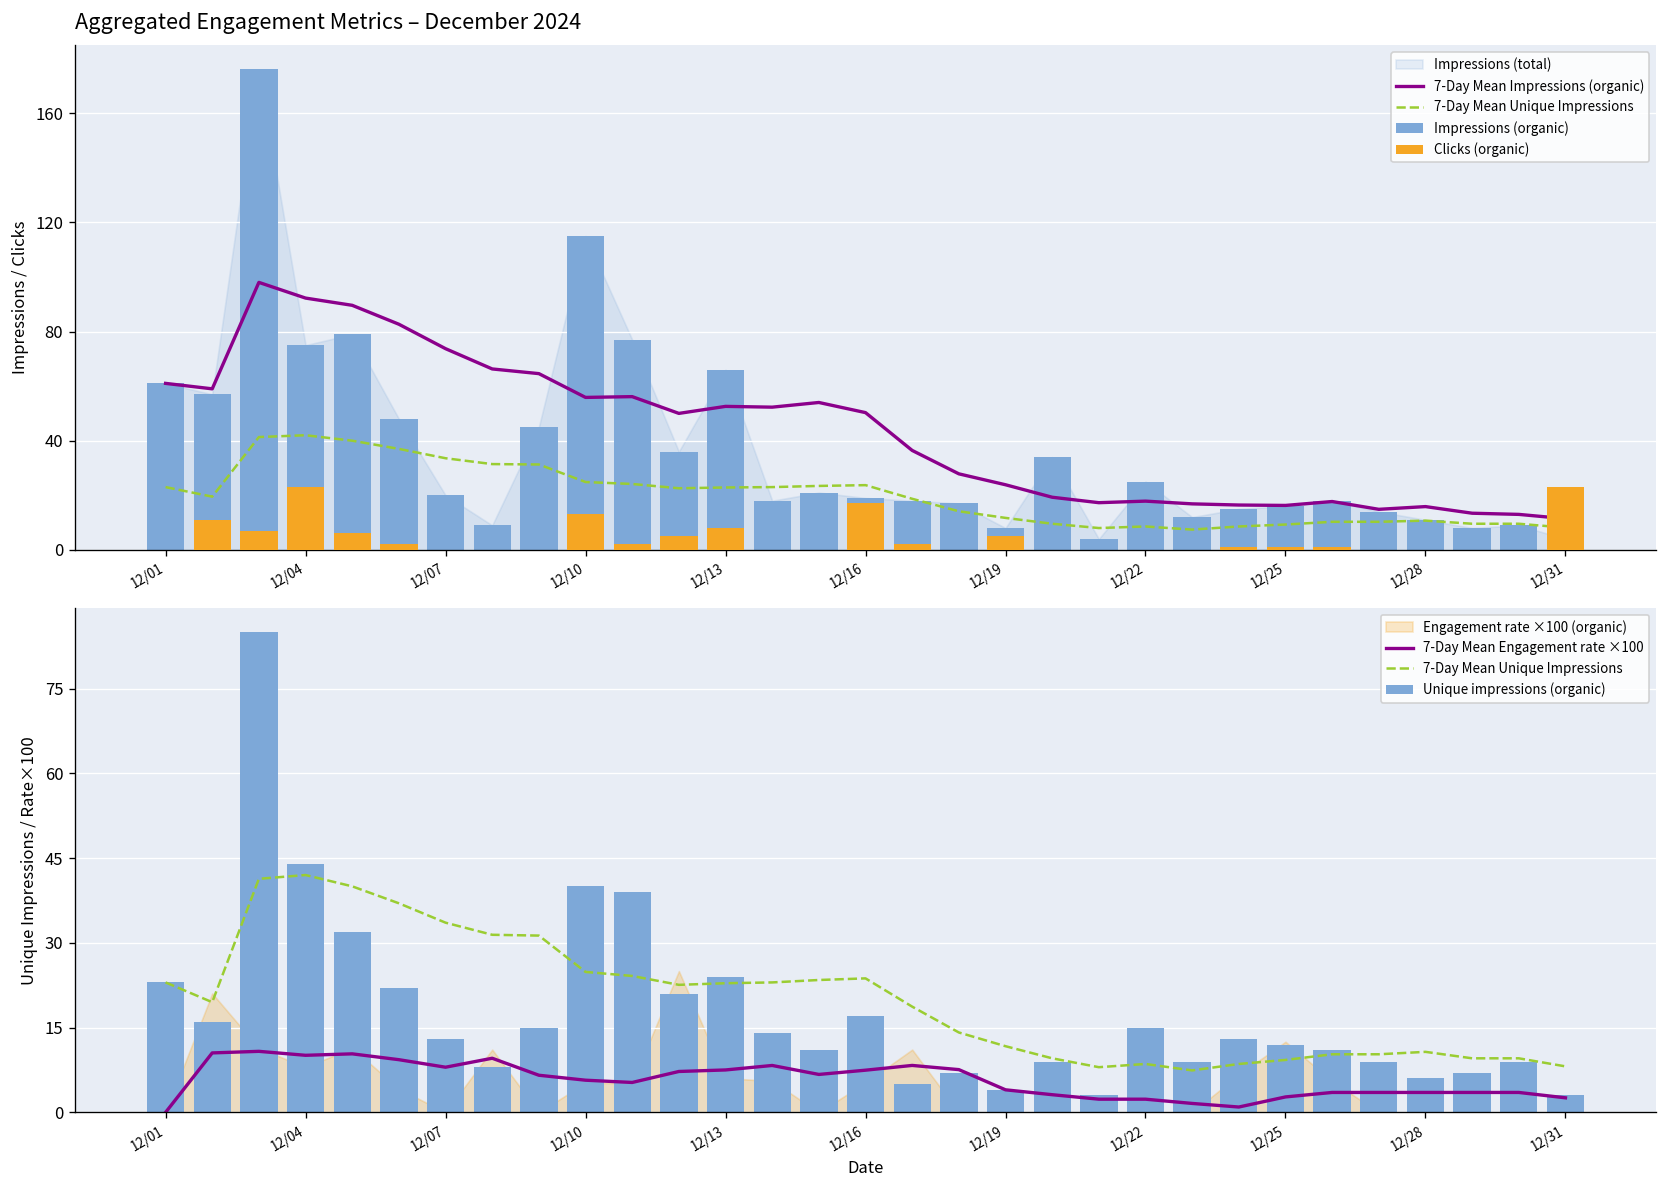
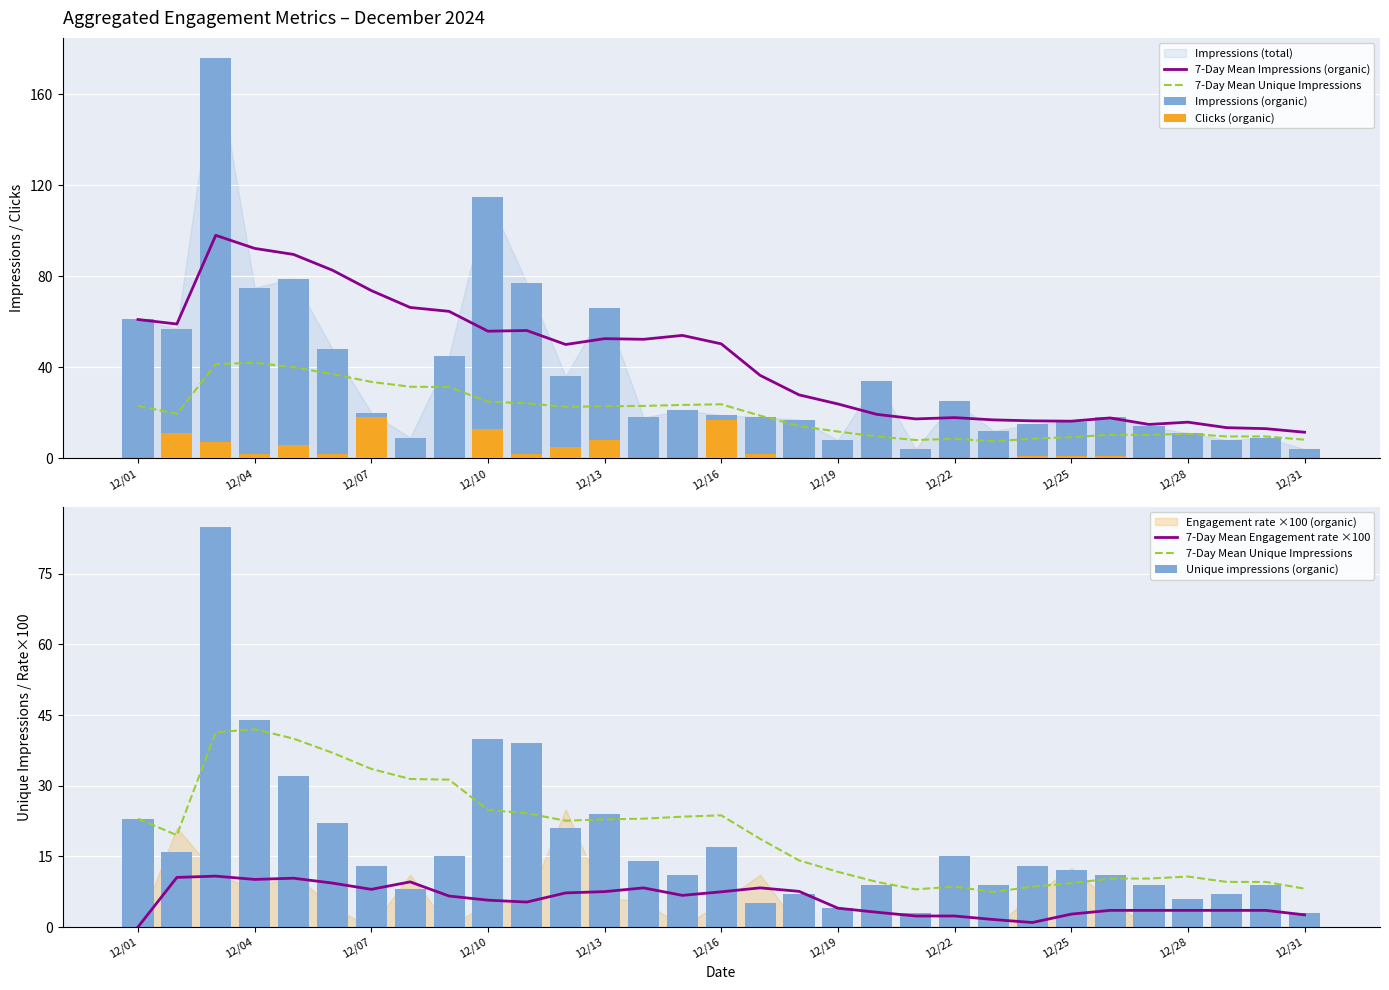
  {
    "Aggregated Engagement Metrics – December 2024": {
      "7-Day Mean Impressions (organic)": {
        "12/04": 92,
        "12/07": 74,
        "12/10": 56,
        "12/13": 53,
        "12/16": 50,
        "12/19": 24,
        "12/22": 18,
        "12/28": 16,
        "12/31": 11
      },
      "Clicks (organic)": {
        "12/01": 0,
-       "12/04": 23,
-       "12/07": 0,
-       "12/19": 5,
+       "12/04": 2,
+       "12/07": 18,
+       "12/19": 0,
        "12/22": 0,
        "12/28": 0,
-       "12/31": 23
+       "12/31": 0
      },
      "7-Day Mean Unique Impressions": {
        "12/01": 23,
        "12/04": 42,
        "12/07": 34,
        "12/10": 25,
        "12/13": 23,
        "12/16": 24,
        "12/19": 12,
        "12/22": 9,
        "12/25": 9,
        "12/31": 8
      }
    }
  }
